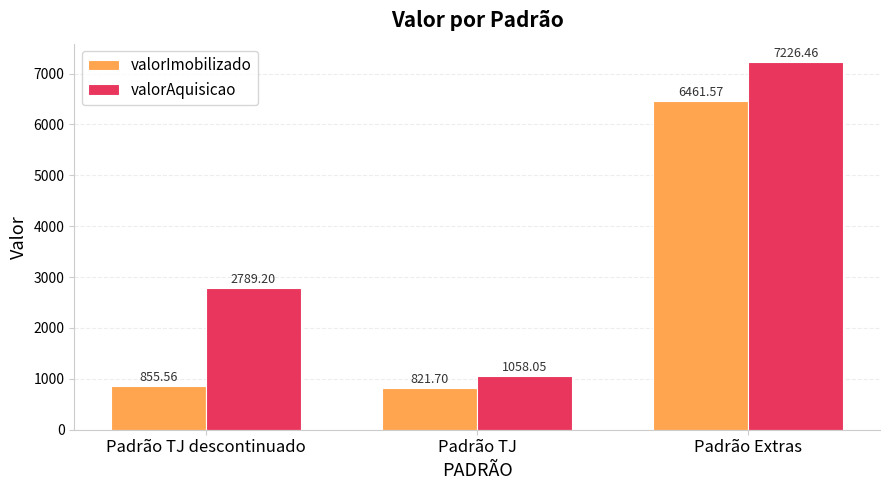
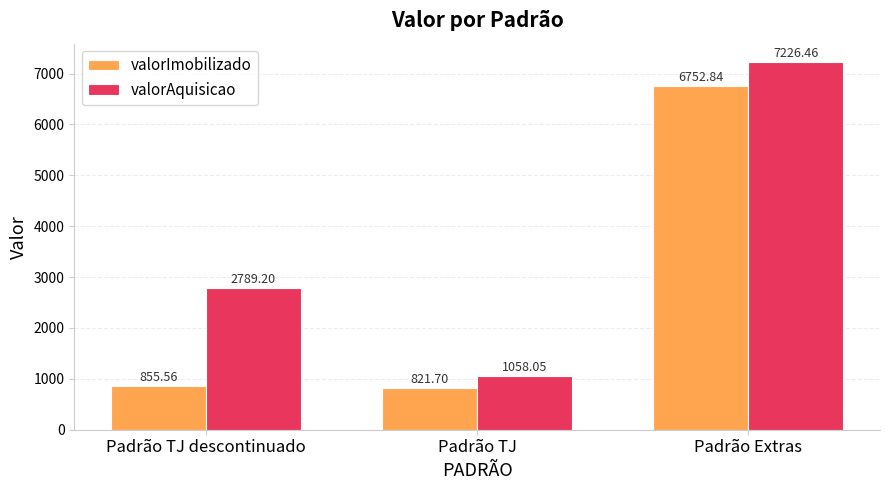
  {
    "valorImobilizado": {
      "Padrão TJ descontinuado": 855.56,
      "Padrão TJ": 821.70,
-     "Padrão Extras": 6461.57
+     "Padrão Extras": 6752.84
    },
    "valorAquisicao": {
      "Padrão TJ descontinuado": 2789.20,
      "Padrão TJ": 1058.05,
      "Padrão Extras": 7226.46
    }
  }
